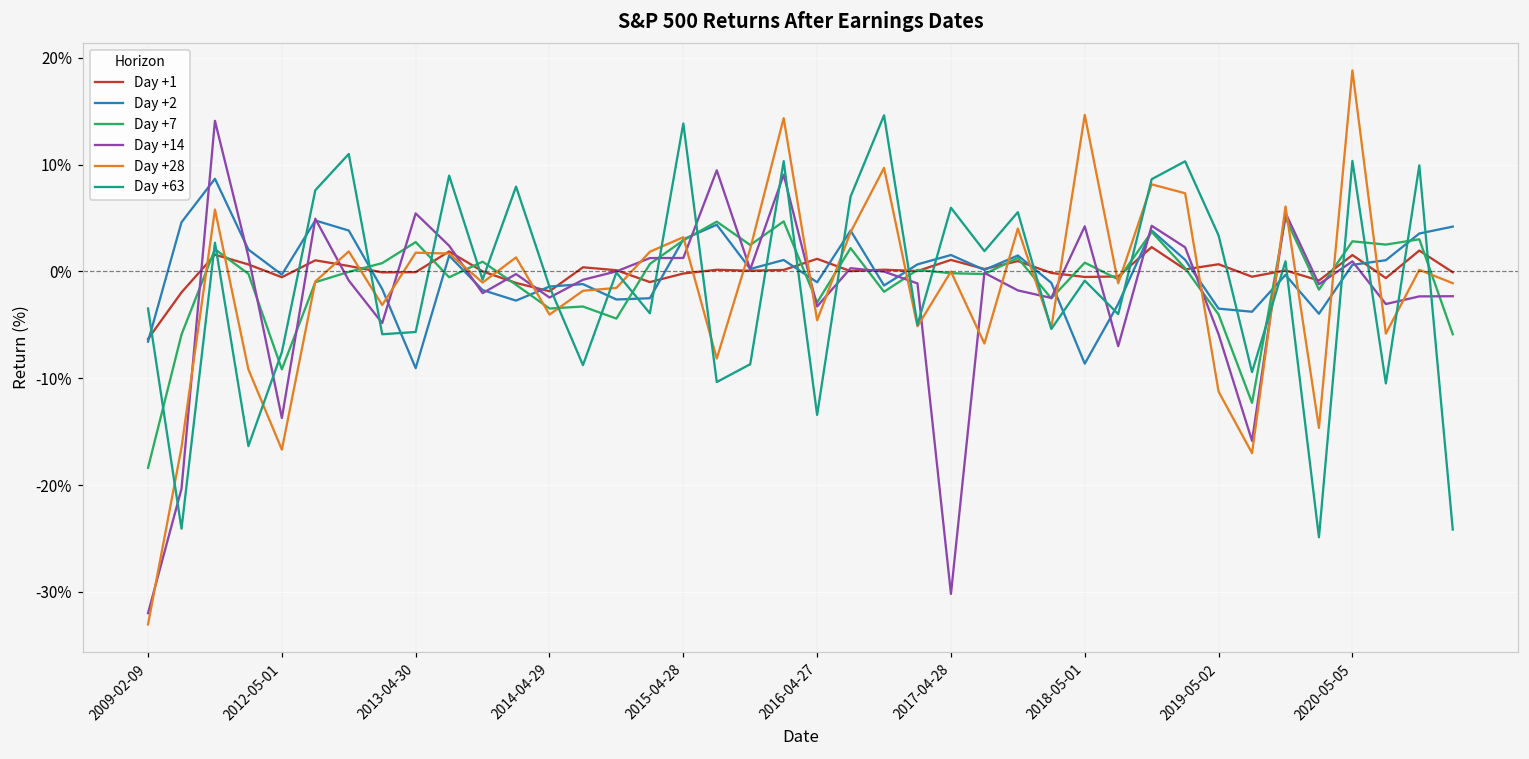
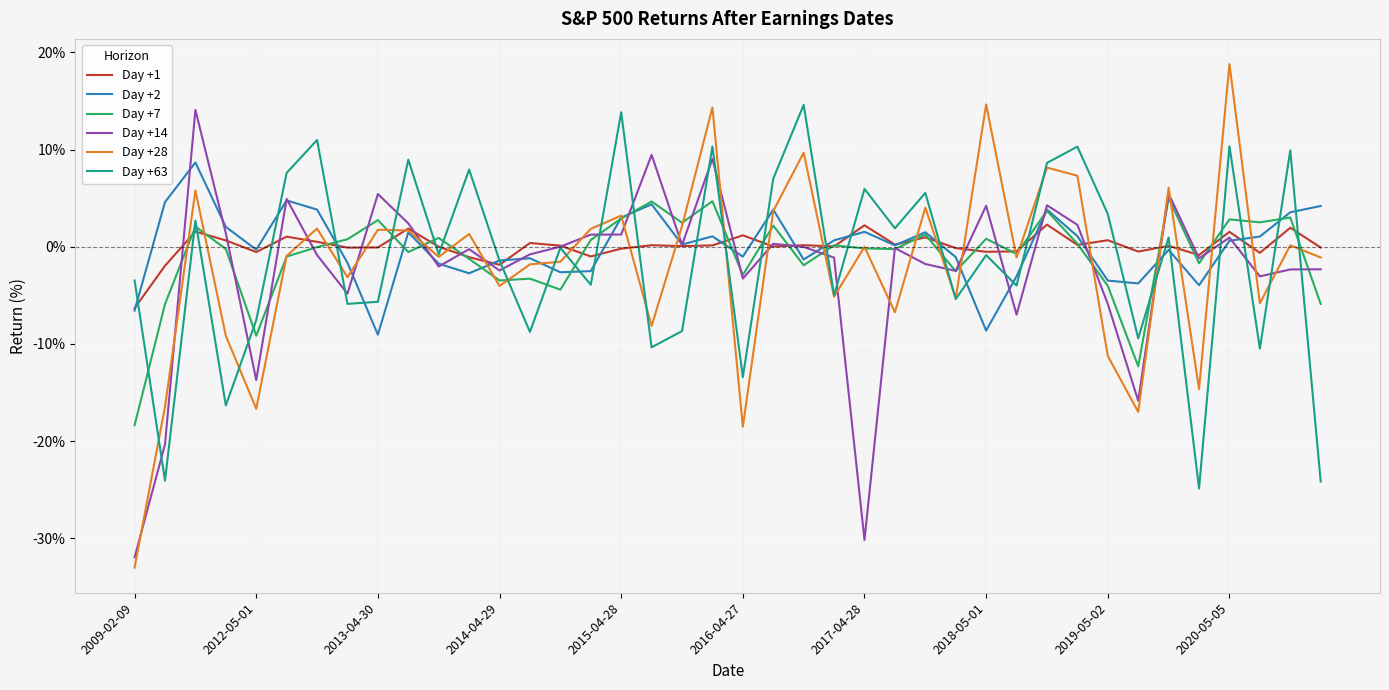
  {
    "Day +1": {
      "2013-04-30": "0%",
      "2014-04-29": "-2%",
      "2015-04-28": "0%",
      "2016-04-27": "1%",
-     "2017-04-28": "1%",
+     "2017-04-28": "2%",
      "2018-05-01": "-1%",
      "2019-05-02": "1%",
      "2020-05-05": "2%"
    },
    "Day +2": {
      "2013-04-30": "-9%",
      "2016-04-27": "-1%",
      "2017-04-28": "2%",
      "2018-05-01": "-9%",
      "2019-05-02": "-3%",
      "2020-05-05": "1%"
    },
    "Day +14": {
      "2009-02-09": "-32%",
      "2012-05-01": "-14%",
      "2013-04-30": "5%",
      "2014-04-29": "-2%",
      "2015-04-28": "1%",
      "2016-04-27": "-3%",
      "2017-04-28": "-30%",
      "2018-05-01": "4%",
      "2019-05-02": "-6%",
      "2020-05-05": "1%"
    },
    "Day +28": {
      "2009-02-09": "-33%",
      "2012-05-01": "-17%",
      "2013-04-30": "2%",
      "2014-04-29": "-4%",
-     "2016-04-27": "-5%",
+     "2016-04-27": "-19%",
      "2018-05-01": "15%",
      "2019-05-02": "-11%",
      "2020-05-05": "19%"
    }
  }
